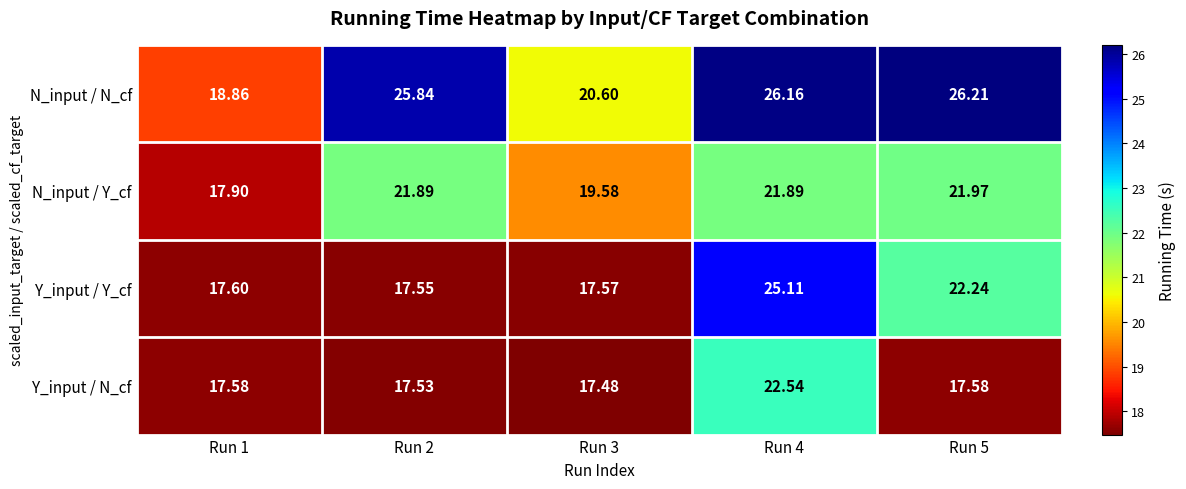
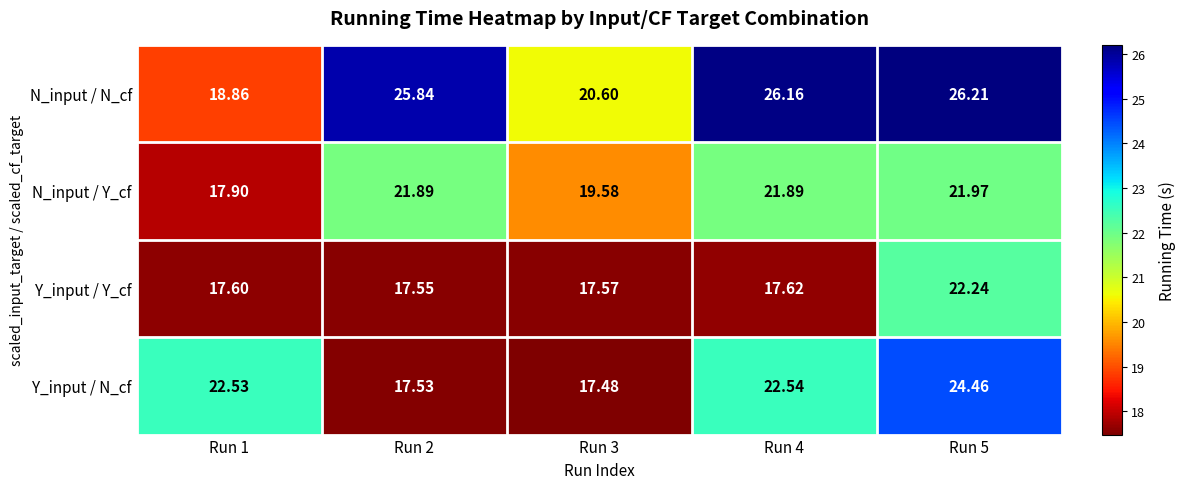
  {
    "N_input / N_cf": {
      "Run 1": 18.86,
      "Run 2": 25.84,
      "Run 3": 20.60,
      "Run 4": 26.16,
      "Run 5": 26.21
    },
    "N_input / Y_cf": {
      "Run 1": 17.90,
      "Run 2": 21.89,
      "Run 3": 19.58,
      "Run 4": 21.89,
      "Run 5": 21.97
    },
    "Y_input / Y_cf": {
      "Run 1": 17.60,
      "Run 2": 17.55,
      "Run 3": 17.57,
-     "Run 4": 25.11,
+     "Run 4": 17.62,
      "Run 5": 22.24
    },
    "Y_input / N_cf": {
-     "Run 1": 17.58,
+     "Run 1": 22.53,
      "Run 2": 17.53,
      "Run 3": 17.48,
      "Run 4": 22.54,
-     "Run 5": 17.58
+     "Run 5": 24.46
    }
  }
